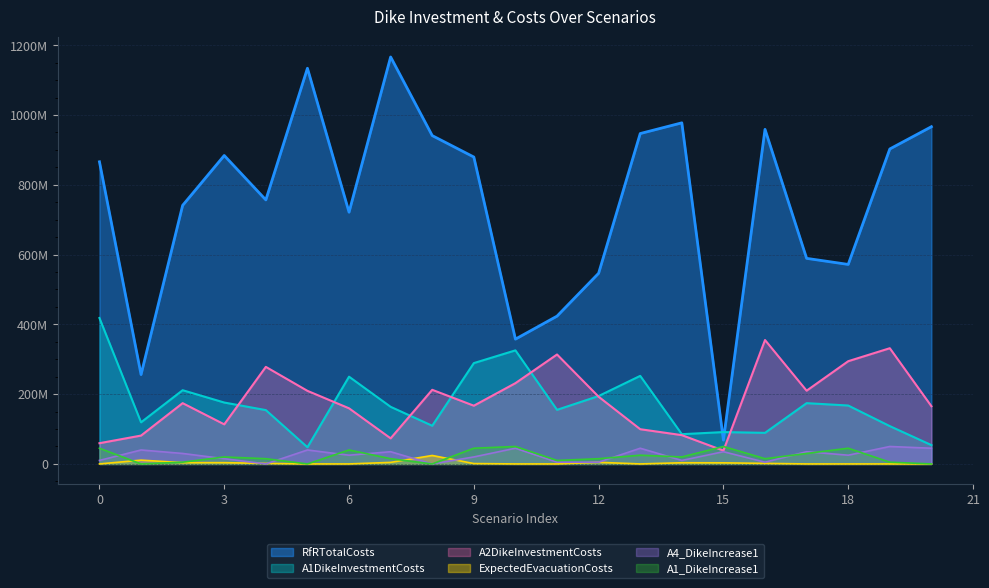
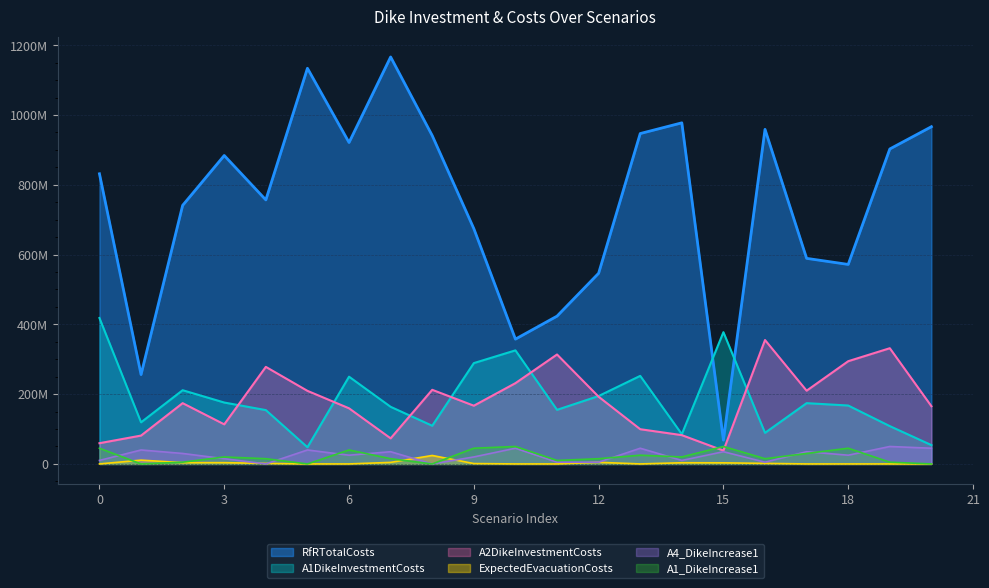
  {
    "RfRTotalCosts": {
-     "0": 870000000,
+     "0": 830000000,
      "3": 880000000,
-     "6": 720000000,
-     "9": 880000000,
+     "6": 920000000,
+     "9": 670000000,
      "12": 550000000,
      "15": 70000000,
      "18": 570000000
    },
    "A1DikeInvestmentCosts": {
      "0": 420000000,
      "3": 180000000,
      "6": 250000000,
      "9": 290000000,
-     "15": 90000000,
+     "15": 380000000,
      "18": 170000000
    },
    "ExpectedEvacuationCosts": {
      "0": 0,
      "3": 0,
      "6": 0,
      "9": 0,
      "15": 0,
      "18": 0
    },
    "A1_DikeIncrease1": {
      "0": 50000000,
      "6": 40000000,
      "9": 50000000,
      "12": 20000000,
      "15": 50000000,
      "18": 50000000
    }
  }
